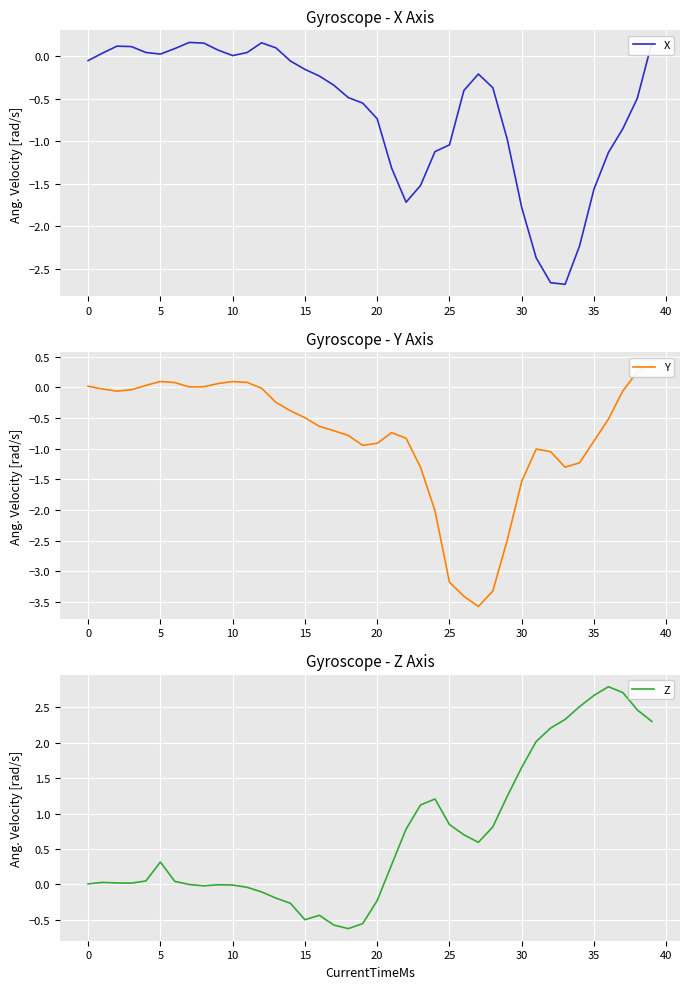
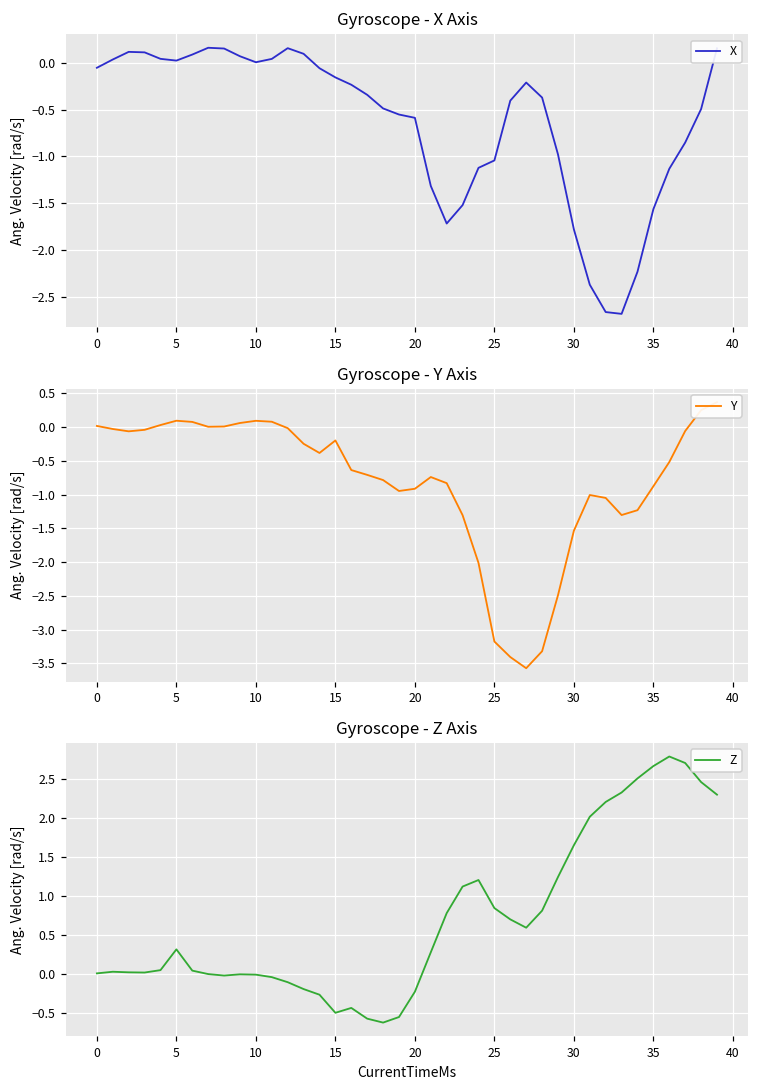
  {
    "Gyroscope - X Axis": {
      "0": -0.1,
      "5": 0.0,
      "10": 0.0,
      "15": -0.2,
-     "20": -0.7,
+     "20": -0.6,
      "25": -1.0,
      "30": -1.8,
      "35": -1.6
    },
    "Gyroscope - Y Axis": {
      "0": 0.0,
      "5": 0.1,
      "10": 0.1,
-     "15": -0.5,
+     "15": -0.2,
      "20": -0.9,
      "25": -3.2,
      "30": -1.5,
      "35": -0.9
    },
    "Gyroscope - Z Axis": {
      "0": 0.0,
      "5": 0.3,
      "10": 0.0,
      "15": -0.5,
      "20": -0.2,
      "25": 0.8,
      "30": 1.7,
      "35": 2.7
    }
  }
